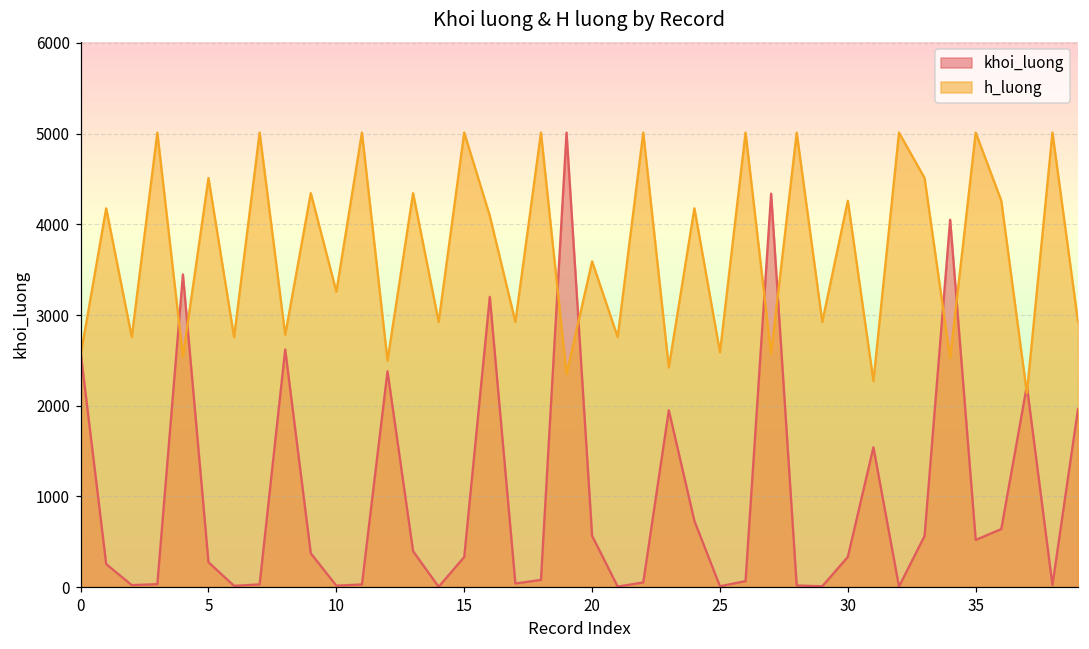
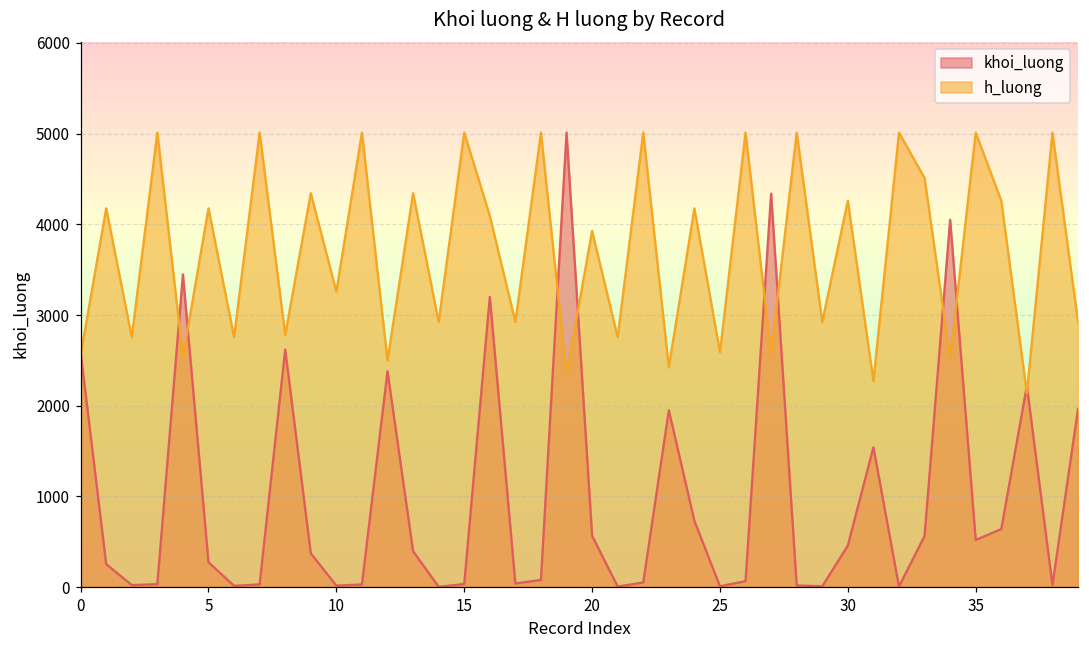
  {
    "khoi_luong": {
      "0": 2600,
      "5": 300,
      "10": 0,
-     "15": 300,
+     "15": 0,
      "20": 600,
      "25": 0,
-     "30": 300,
+     "30": 500,
      "35": 500
    },
    "h_luong": {
      "0": 2600,
-     "5": 4500,
+     "5": 4200,
      "10": 3300,
      "15": 5000,
-     "20": 3600,
+     "20": 3900,
      "25": 2600,
      "30": 4300,
      "35": 5000
    }
  }
